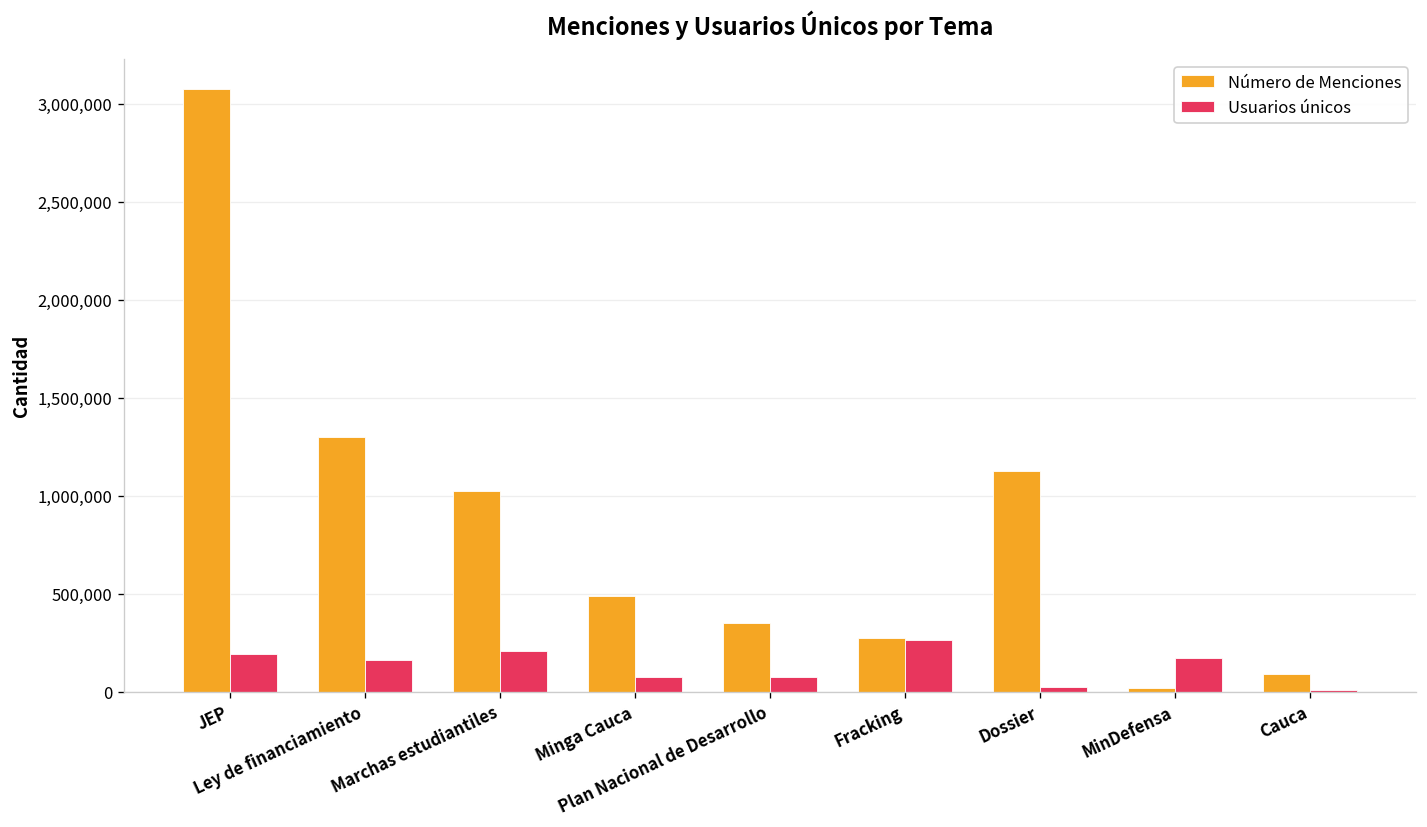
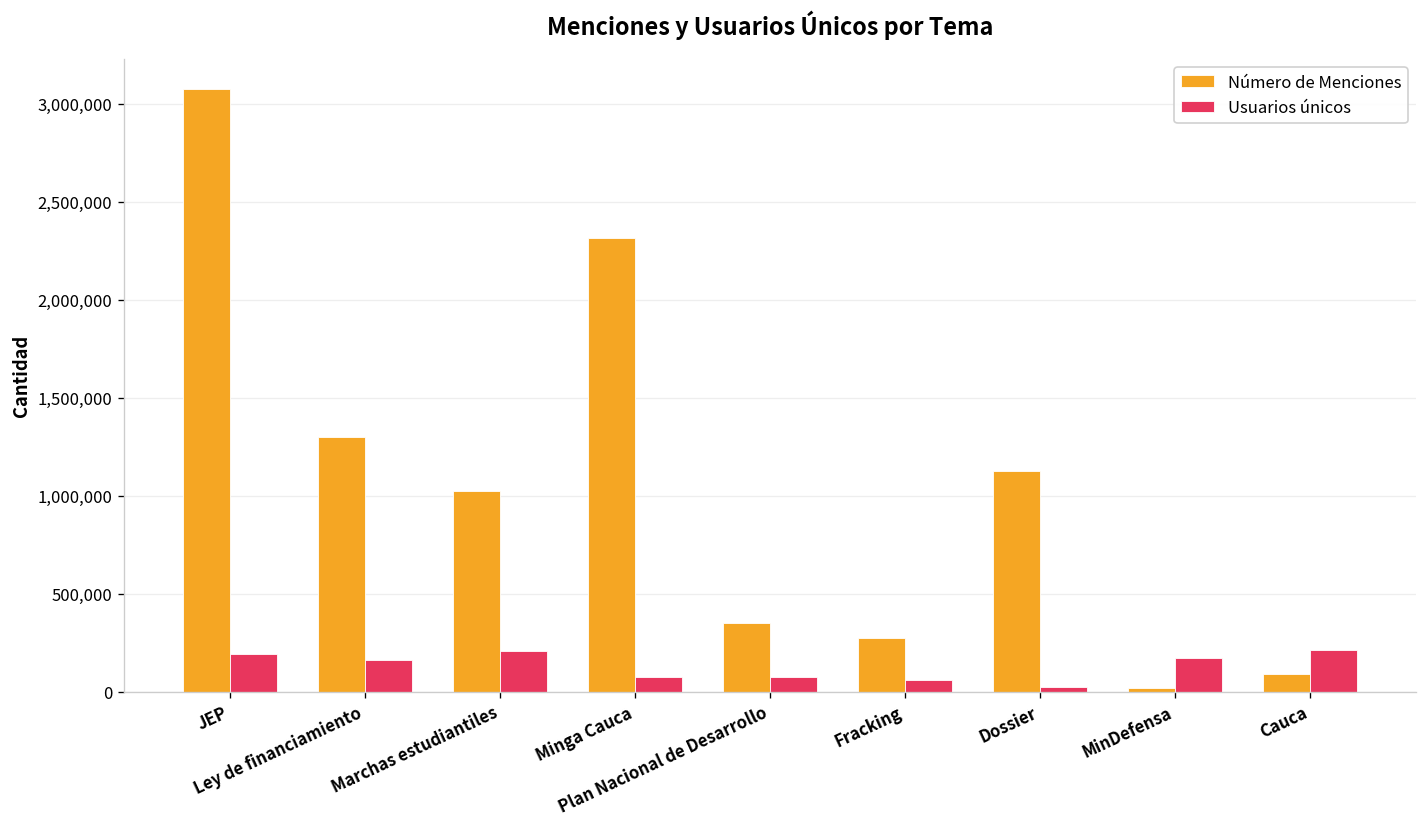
  {
    "Número de Menciones": {
      "JEP": "3,080,000",
      "Ley de financiamiento": "1,300,000",
      "Marchas estudiantiles": "1,030,000",
-     "Minga Cauca": "490,000",
+     "Minga Cauca": "2,310,000",
      "Plan Nacional de Desarrollo": "350,000",
      "Fracking": "280,000",
      "Dossier": "1,130,000",
      "MinDefensa": "20,000",
      "Cauca": "90,000"
    },
    "Usuarios únicos": {
      "JEP": "190,000",
      "Ley de financiamiento": "160,000",
      "Marchas estudiantiles": "210,000",
      "Minga Cauca": "80,000",
      "Plan Nacional de Desarrollo": "70,000",
-     "Fracking": "270,000",
+     "Fracking": "60,000",
      "Dossier": "20,000",
      "MinDefensa": "170,000",
-     "Cauca": "10,000"
+     "Cauca": "210,000"
    }
  }
